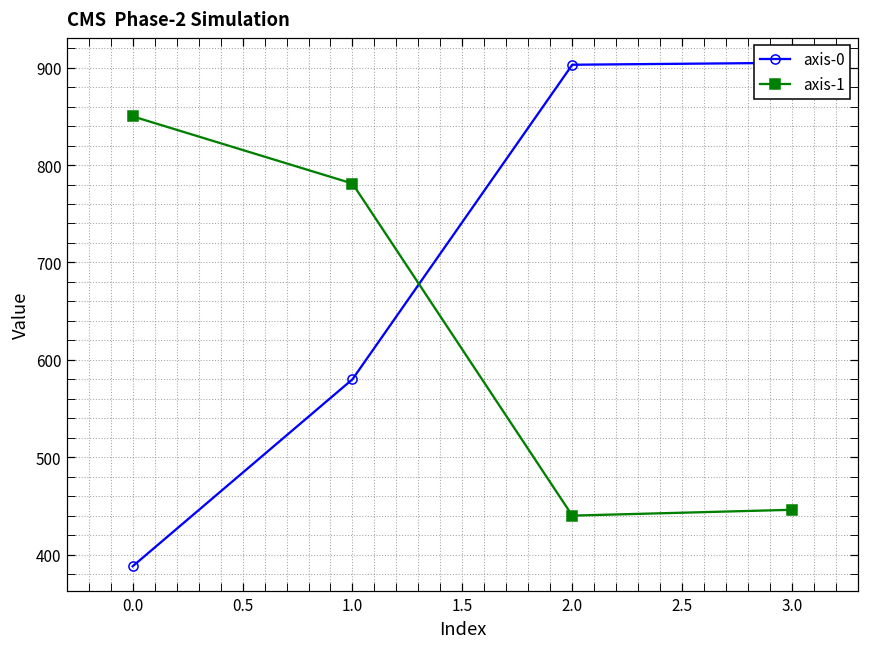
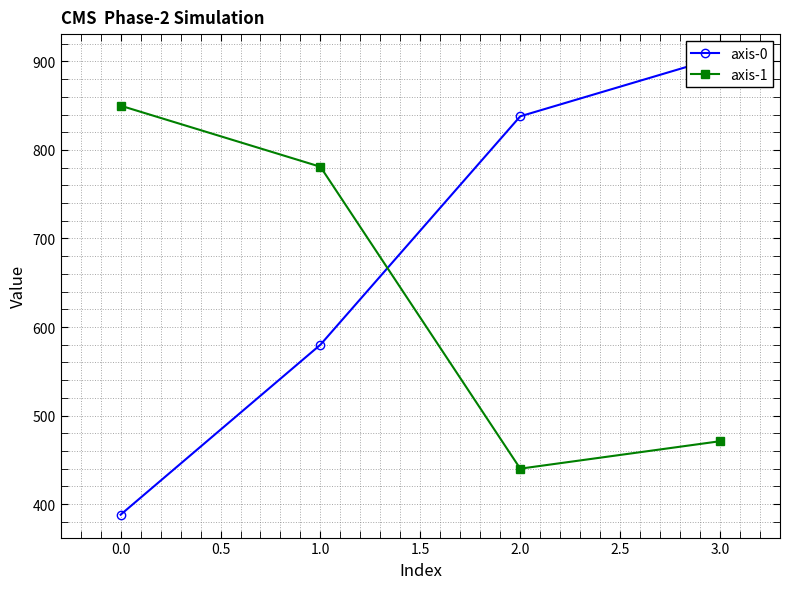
  {
    "axis-0": {
      "0.0": 390,
      "1.0": 580,
-     "2.0": 900
+     "2.0": 840
    },
    "axis-1": {
      "0.0": 850,
      "1.0": 780,
      "2.0": 440,
-     "3.0": 450
+     "3.0": 470
    }
  }
